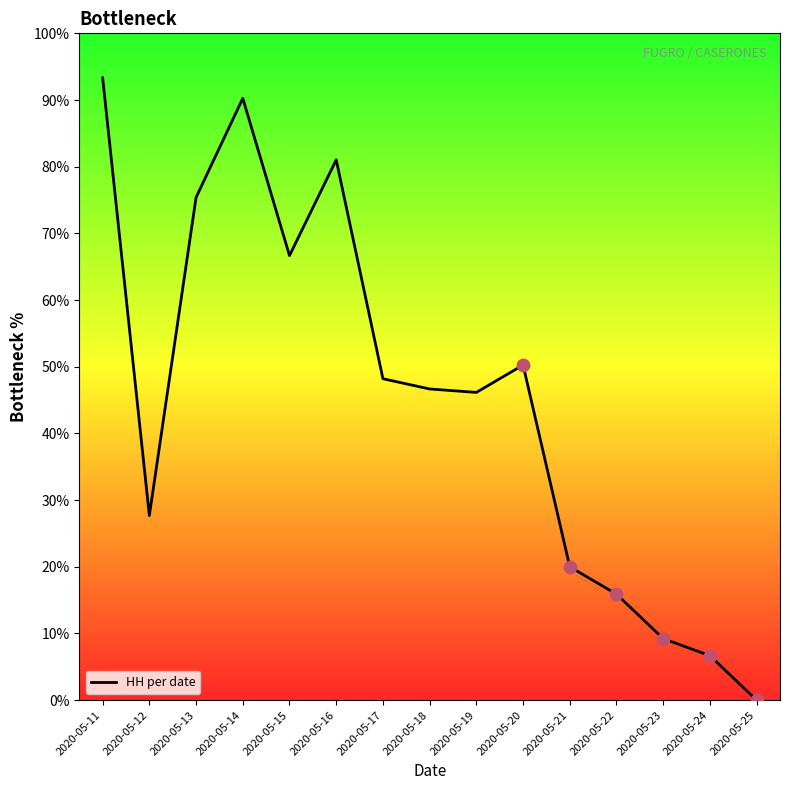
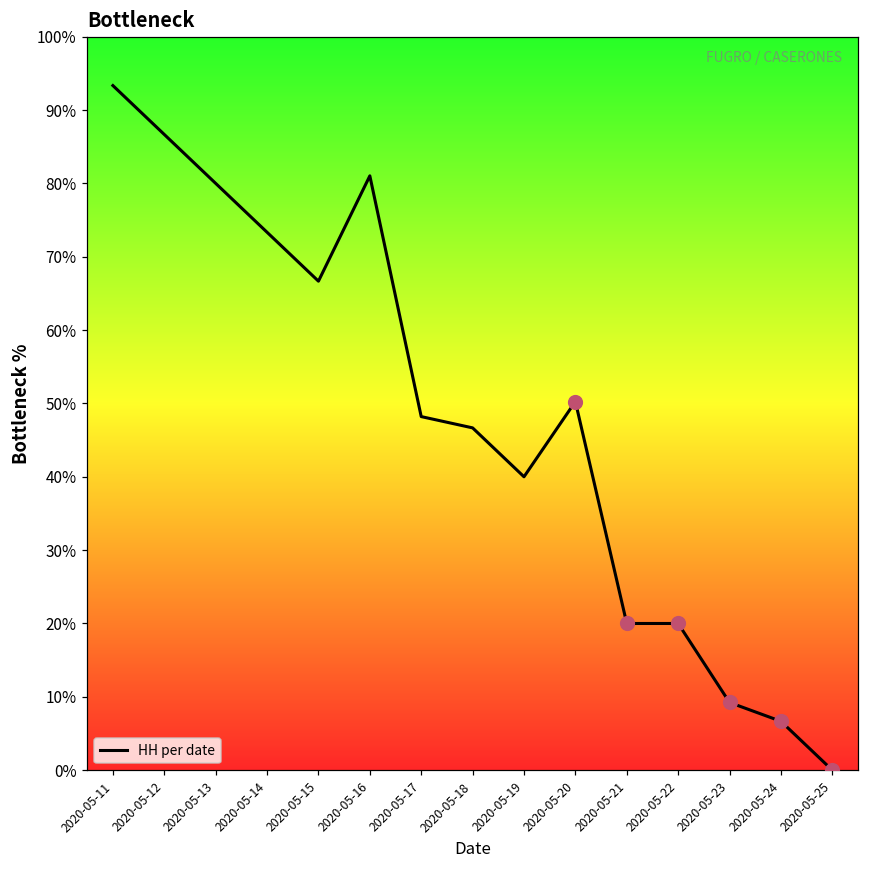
  {
    "HH per date": {
      "2020-05-11": "93%",
-     "2020-05-12": "28%",
-     "2020-05-13": "75%",
-     "2020-05-14": "90%",
+     "2020-05-12": "87%",
+     "2020-05-13": "80%",
+     "2020-05-14": "73%",
      "2020-05-15": "67%",
      "2020-05-16": "81%",
      "2020-05-17": "48%",
      "2020-05-18": "47%",
-     "2020-05-19": "46%",
-     "2020-05-22": "16%"
+     "2020-05-19": "40%",
+     "2020-05-22": "20%"
    }
  }
